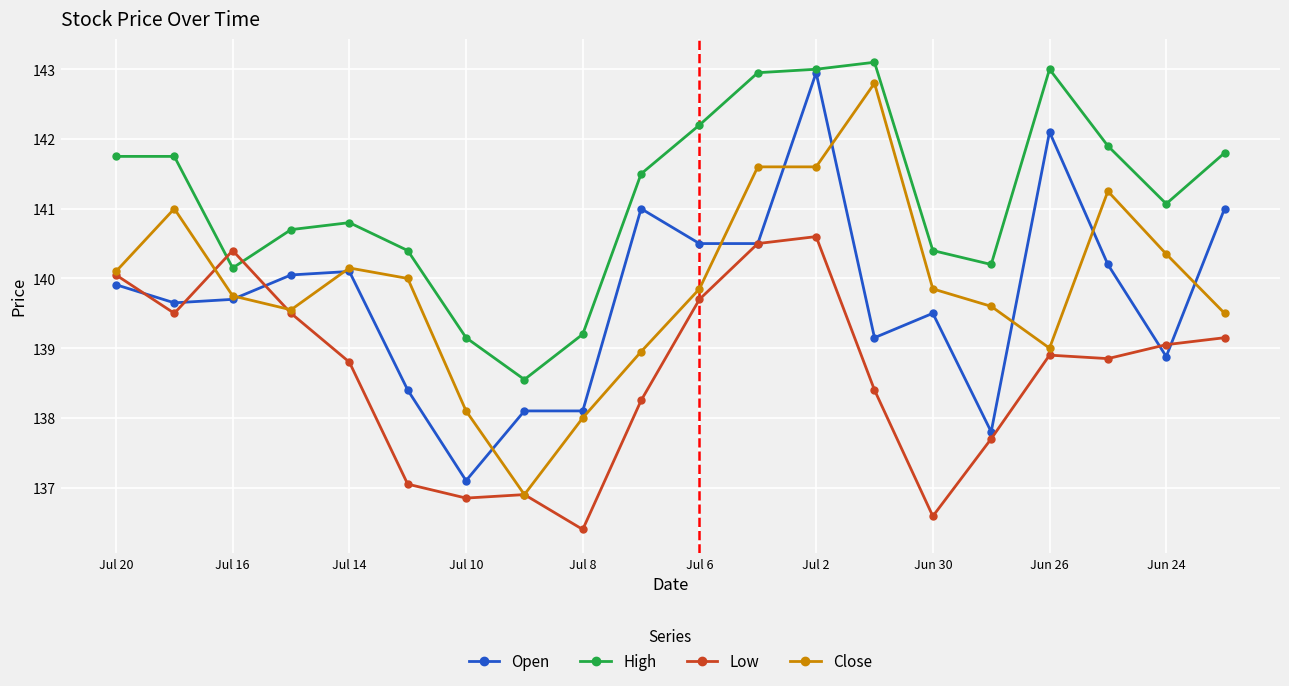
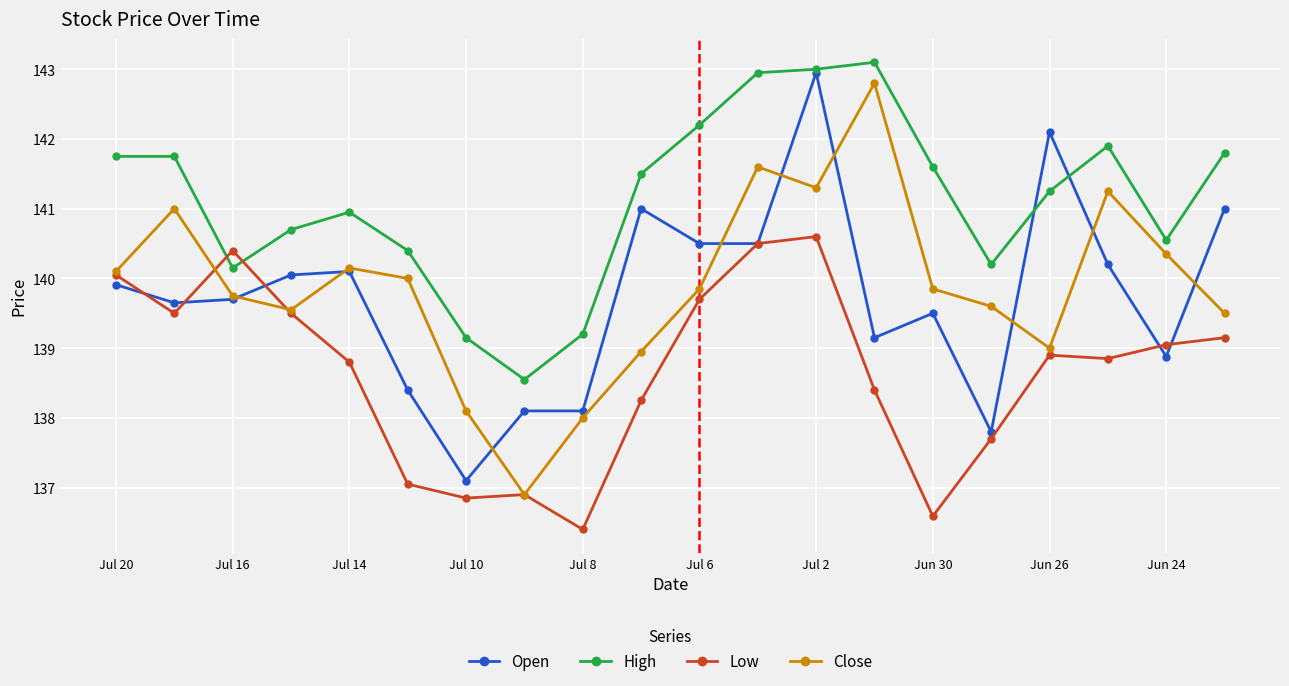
  {
    "Open": {
      "Jul 20": 139.9,
      "Jul 16": 139.7,
      "Jul 14": 140.1,
      "Jul 10": 137.1,
      "Jul 8": 138.1,
      "Jul 6": 140.5,
      "Jul 2": 143.0,
      "Jun 30": 139.5,
      "Jun 26": 142.1,
      "Jun 24": 138.9
    },
    "High": {
      "Jul 20": 141.8,
      "Jul 16": 140.2,
-     "Jul 14": 140.8,
+     "Jul 14": 141.0,
      "Jul 10": 139.2,
      "Jul 8": 139.2,
      "Jul 6": 142.2,
      "Jul 2": 143.0,
-     "Jun 30": 140.4,
-     "Jun 26": 143.0,
-     "Jun 24": 141.1
+     "Jun 30": 141.6,
+     "Jun 26": 141.3,
+     "Jun 24": 140.6
    },
    "Low": {
      "Jul 20": 140.1,
      "Jul 16": 140.4,
      "Jul 14": 138.8,
      "Jul 10": 136.9,
      "Jul 8": 136.4,
      "Jul 6": 139.7,
      "Jul 2": 140.6,
      "Jun 30": 136.6,
      "Jun 26": 138.9,
      "Jun 24": 139.1
    },
    "Close": {
      "Jul 20": 140.1,
      "Jul 16": 139.8,
      "Jul 14": 140.2,
      "Jul 10": 138.1,
      "Jul 8": 138.0,
      "Jul 6": 139.9,
-     "Jul 2": 141.6,
+     "Jul 2": 141.3,
      "Jun 30": 139.9,
      "Jun 26": 139.0,
      "Jun 24": 140.4
    }
  }
